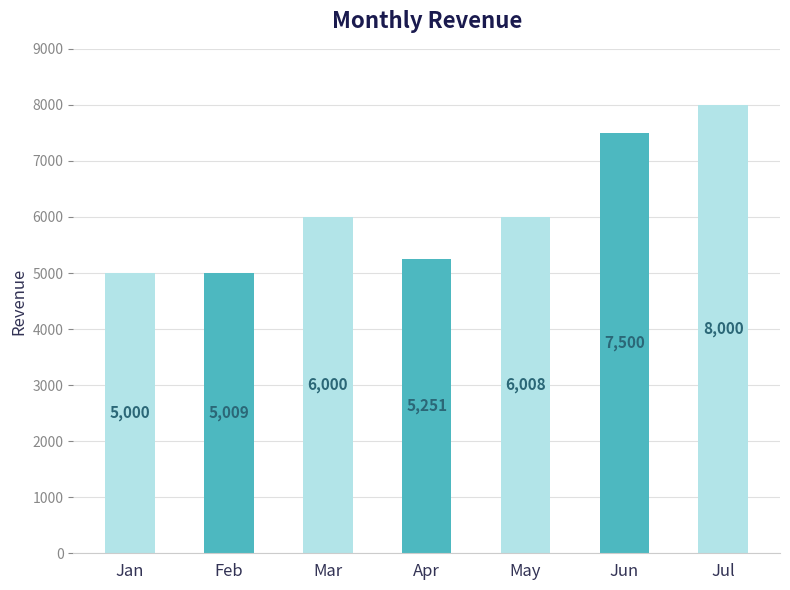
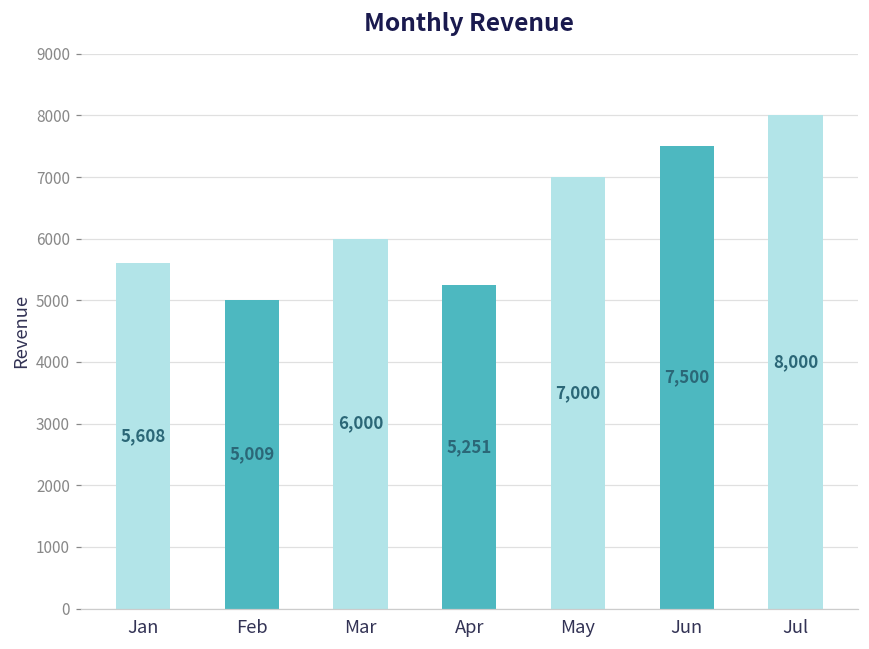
  {
-   "Jan": "5,000",
+   "Jan": "5,608",
    "Feb": "5,009",
    "Mar": "6,000",
    "Apr": "5,251",
-   "May": "6,008",
+   "May": "7,000",
    "Jun": "7,500",
    "Jul": "8,000"
  }
